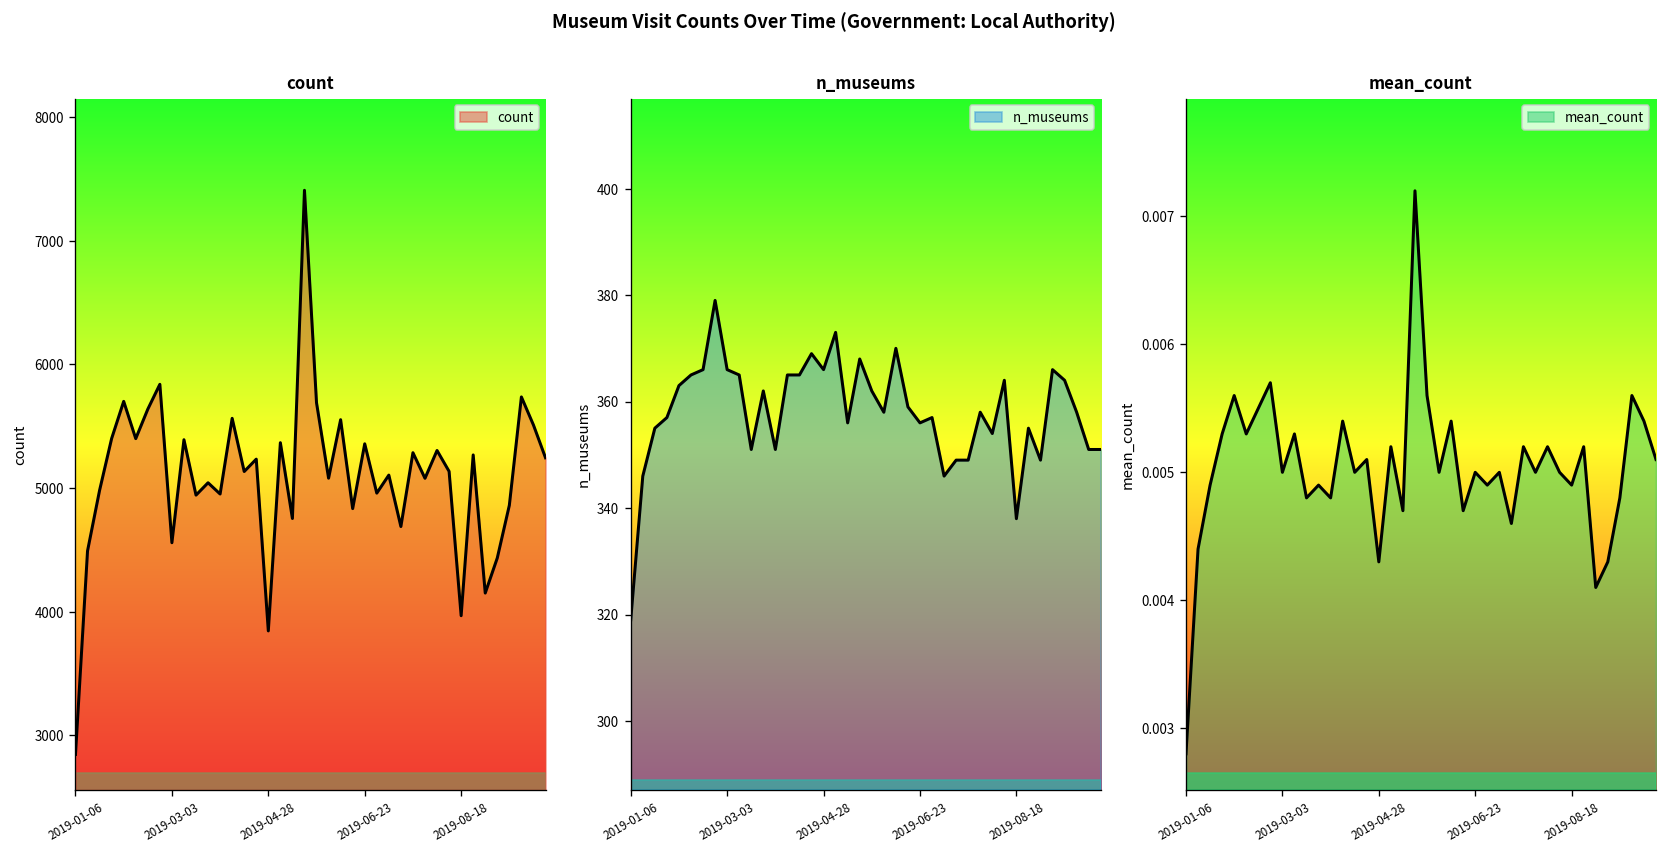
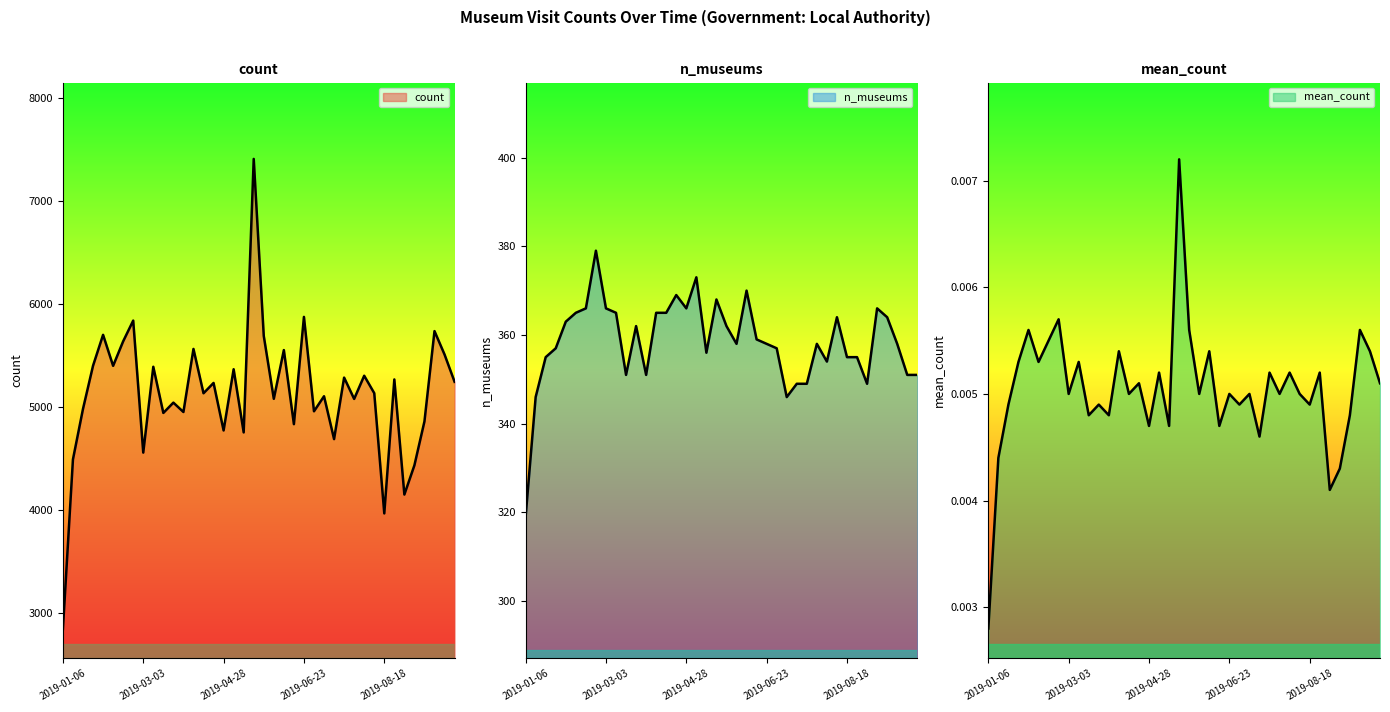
  {
    "count": {
      "2019-01-06": 2850,
      "2019-03-03": 4560,
-     "2019-04-28": 3850,
-     "2019-06-23": 5360,
+     "2019-04-28": 4770,
+     "2019-06-23": 5880,
      "2019-08-18": 3970
    },
    "n_museums": {
      "2019-01-06": 319,
      "2019-03-03": 366,
      "2019-04-28": 366,
-     "2019-06-23": 356,
-     "2019-08-18": 338
+     "2019-06-23": 358,
+     "2019-08-18": 355
    },
    "mean_count": {
      "2019-01-06": 0.0028,
      "2019-03-03": 0.0050,
-     "2019-04-28": 0.0043,
+     "2019-04-28": 0.0047,
      "2019-06-23": 0.0050,
      "2019-08-18": 0.0049
    }
  }
